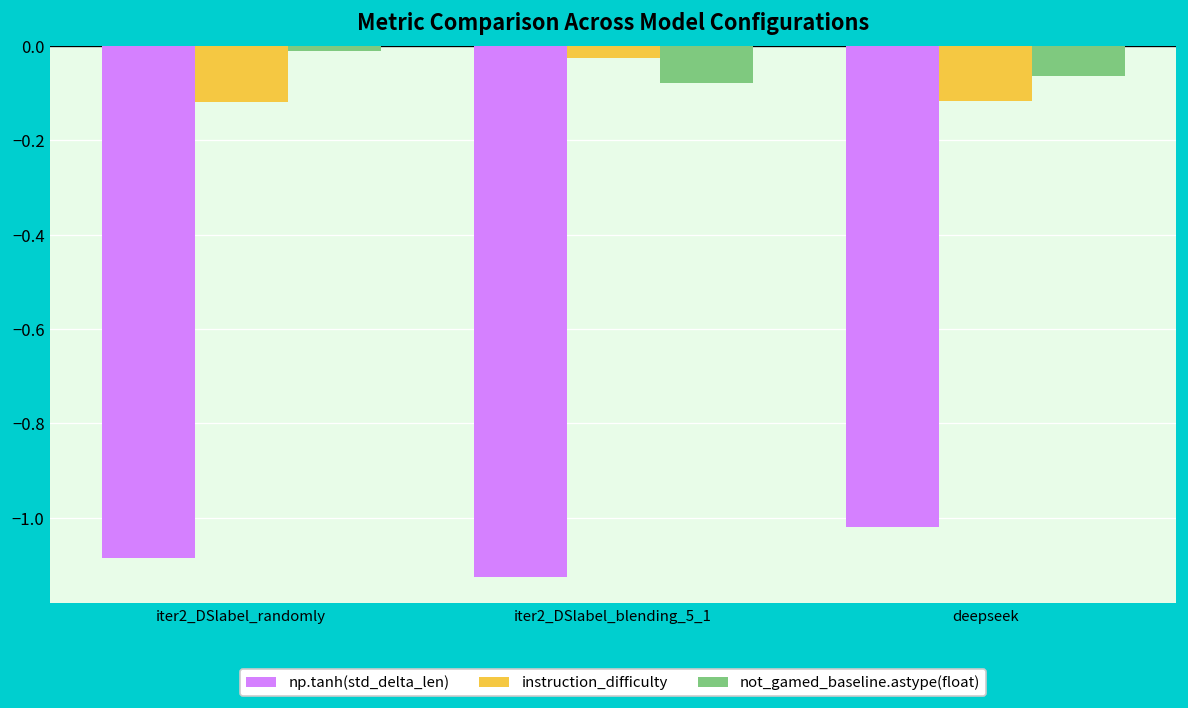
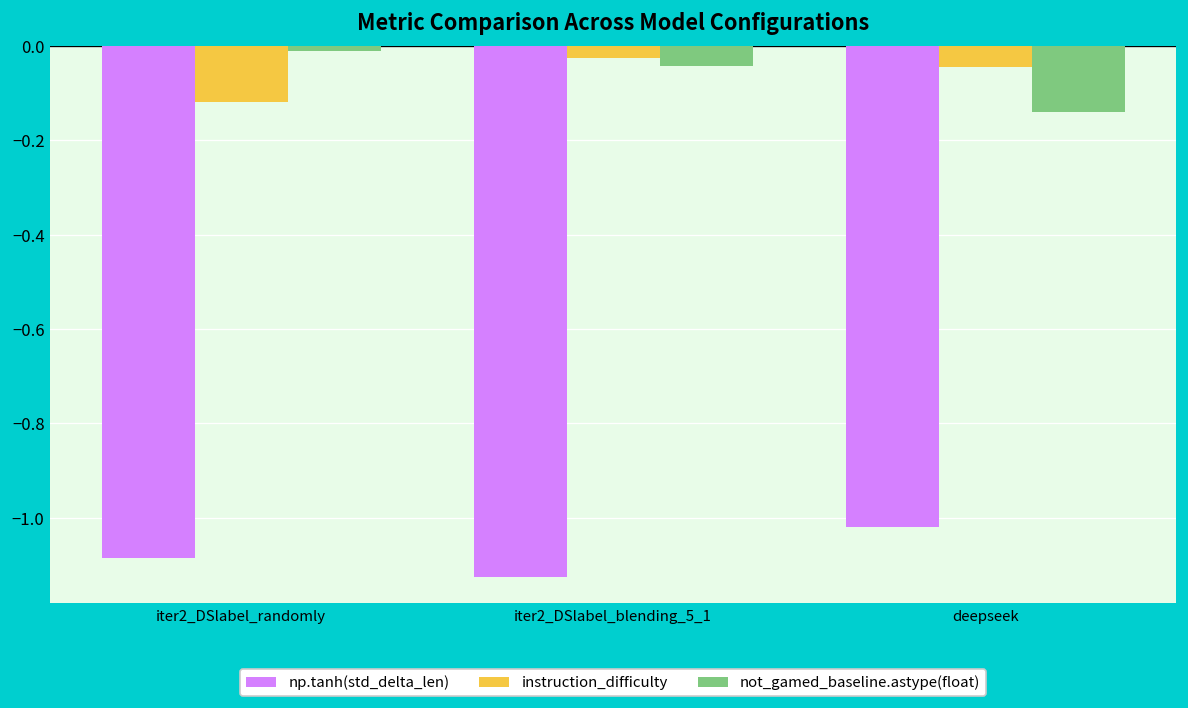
  {
    "np.tanh(std_delta_len)": {
      "iter2_DSlabel_randomly": -1.09,
      "iter2_DSlabel_blending_5_1": -1.13,
      "deepseek": -1.02
    },
    "instruction_difficulty": {
      "iter2_DSlabel_randomly": -0.12,
      "iter2_DSlabel_blending_5_1": -0.03,
-     "deepseek": -0.12
+     "deepseek": -0.04
    },
    "not_gamed_baseline.astype(float)": {
      "iter2_DSlabel_randomly": -0.01,
-     "iter2_DSlabel_blending_5_1": -0.08,
-     "deepseek": -0.06
+     "iter2_DSlabel_blending_5_1": -0.04,
+     "deepseek": -0.14
    }
  }
